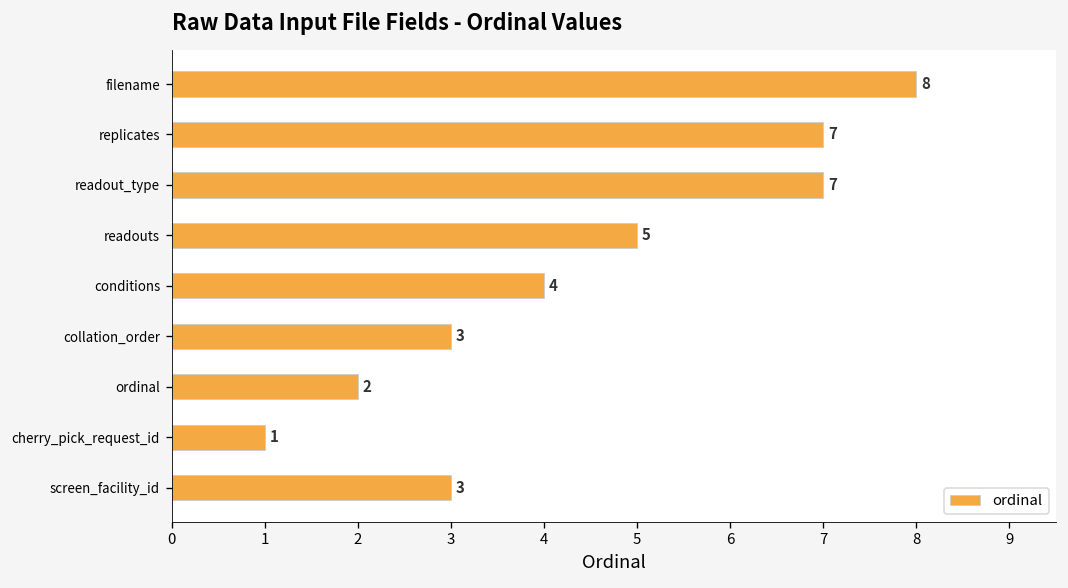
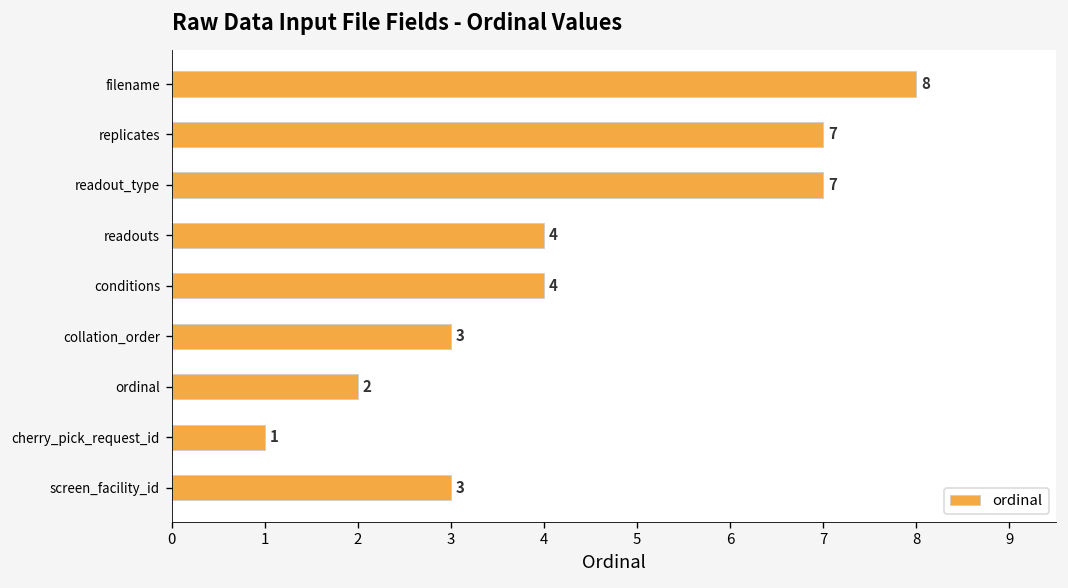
  {
    "filename": 8,
    "replicates": 7,
    "readout_type": 7,
-   "readouts": 5,
+   "readouts": 4,
    "conditions": 4,
    "collation_order": 3,
    "ordinal": 2,
    "cherry_pick_request_id": 1,
    "screen_facility_id": 3
  }
